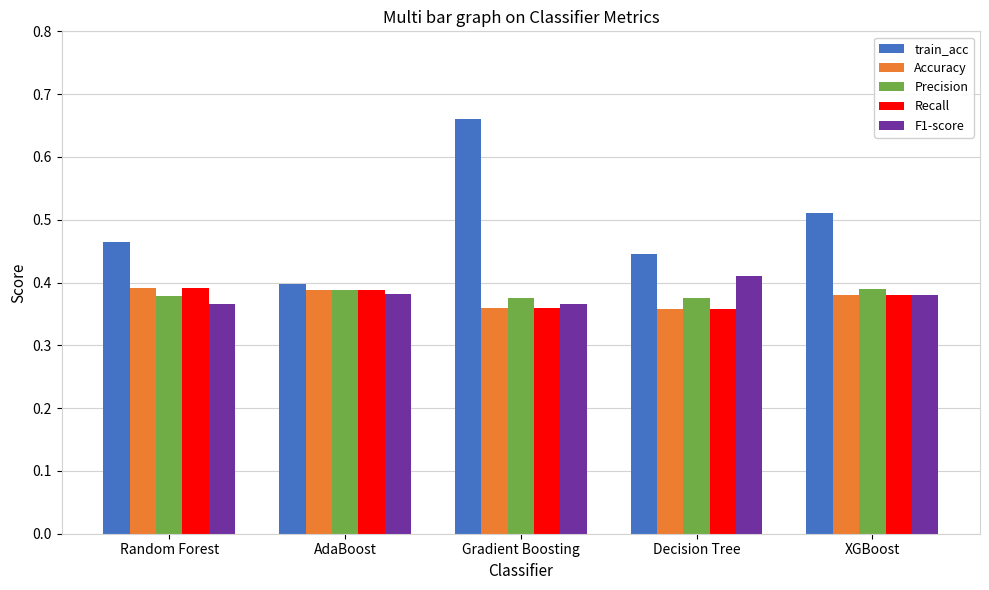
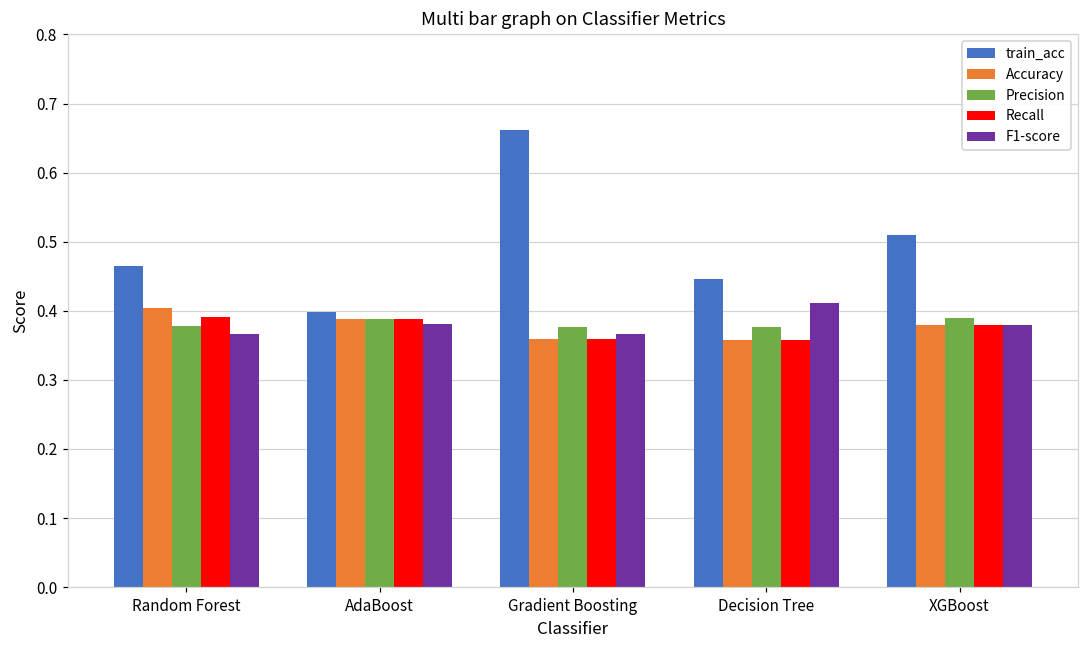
  {
    "train_acc": {
      "Random Forest": 0.47,
      "AdaBoost": 0.40,
      "Gradient Boosting": 0.66,
      "Decision Tree": 0.45,
      "XGBoost": 0.51
    },
    "Accuracy": {
-     "Random Forest": 0.39,
+     "Random Forest": 0.40,
      "AdaBoost": 0.39,
      "Gradient Boosting": 0.36,
      "Decision Tree": 0.36,
      "XGBoost": 0.38
    },
    "Precision": {
      "Random Forest": 0.38,
      "AdaBoost": 0.39,
      "Gradient Boosting": 0.38,
      "Decision Tree": 0.38,
      "XGBoost": 0.39
    },
    "Recall": {
      "Random Forest": 0.39,
      "AdaBoost": 0.39,
      "Gradient Boosting": 0.36,
      "Decision Tree": 0.36,
      "XGBoost": 0.38
    },
    "F1-score": {
      "Random Forest": 0.37,
      "AdaBoost": 0.38,
      "Gradient Boosting": 0.37,
      "Decision Tree": 0.41,
      "XGBoost": 0.38
    }
  }
